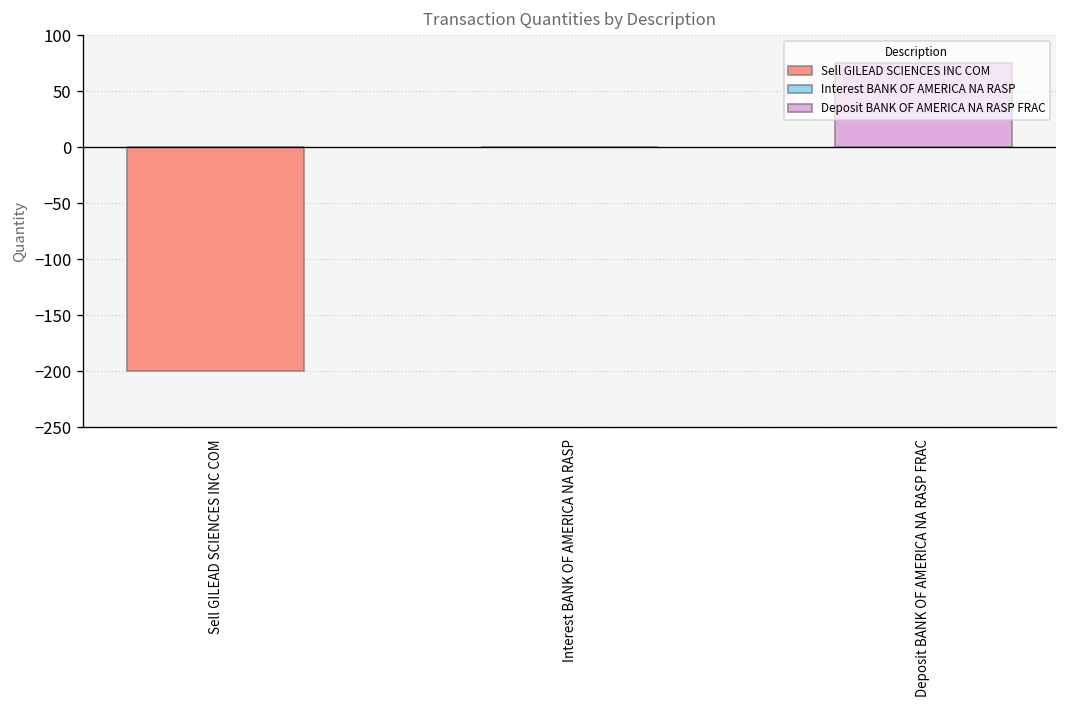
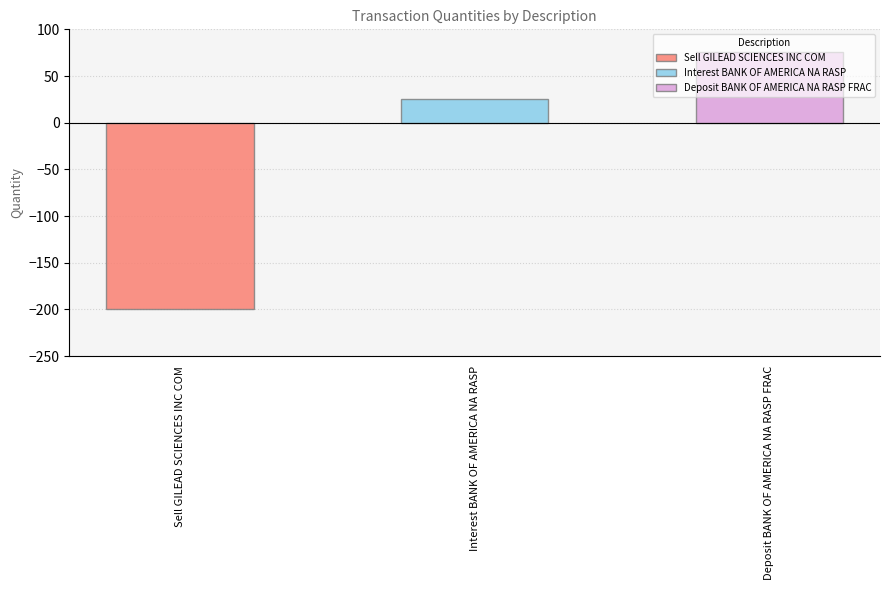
  {
    "Sell GILEAD SCIENCES INC COM": -200,
-   "Interest BANK OF AMERICA NA RASP": 0
+   "Interest BANK OF AMERICA NA RASP": 30
  }
